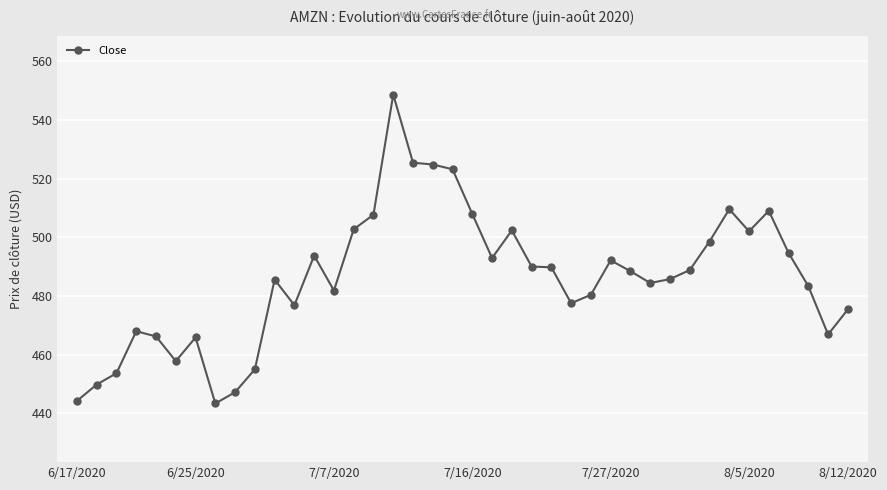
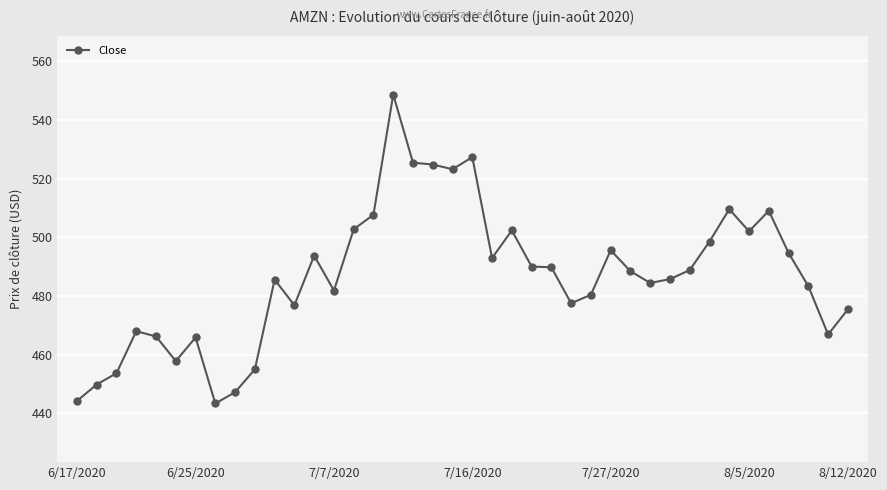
  {
    "6/17/2020": 444,
    "6/25/2020": 466,
    "7/7/2020": 482,
-   "7/16/2020": 508,
-   "7/27/2020": 492,
+   "7/16/2020": 527,
+   "7/27/2020": 496,
    "8/5/2020": 502,
    "8/12/2020": 475
  }
